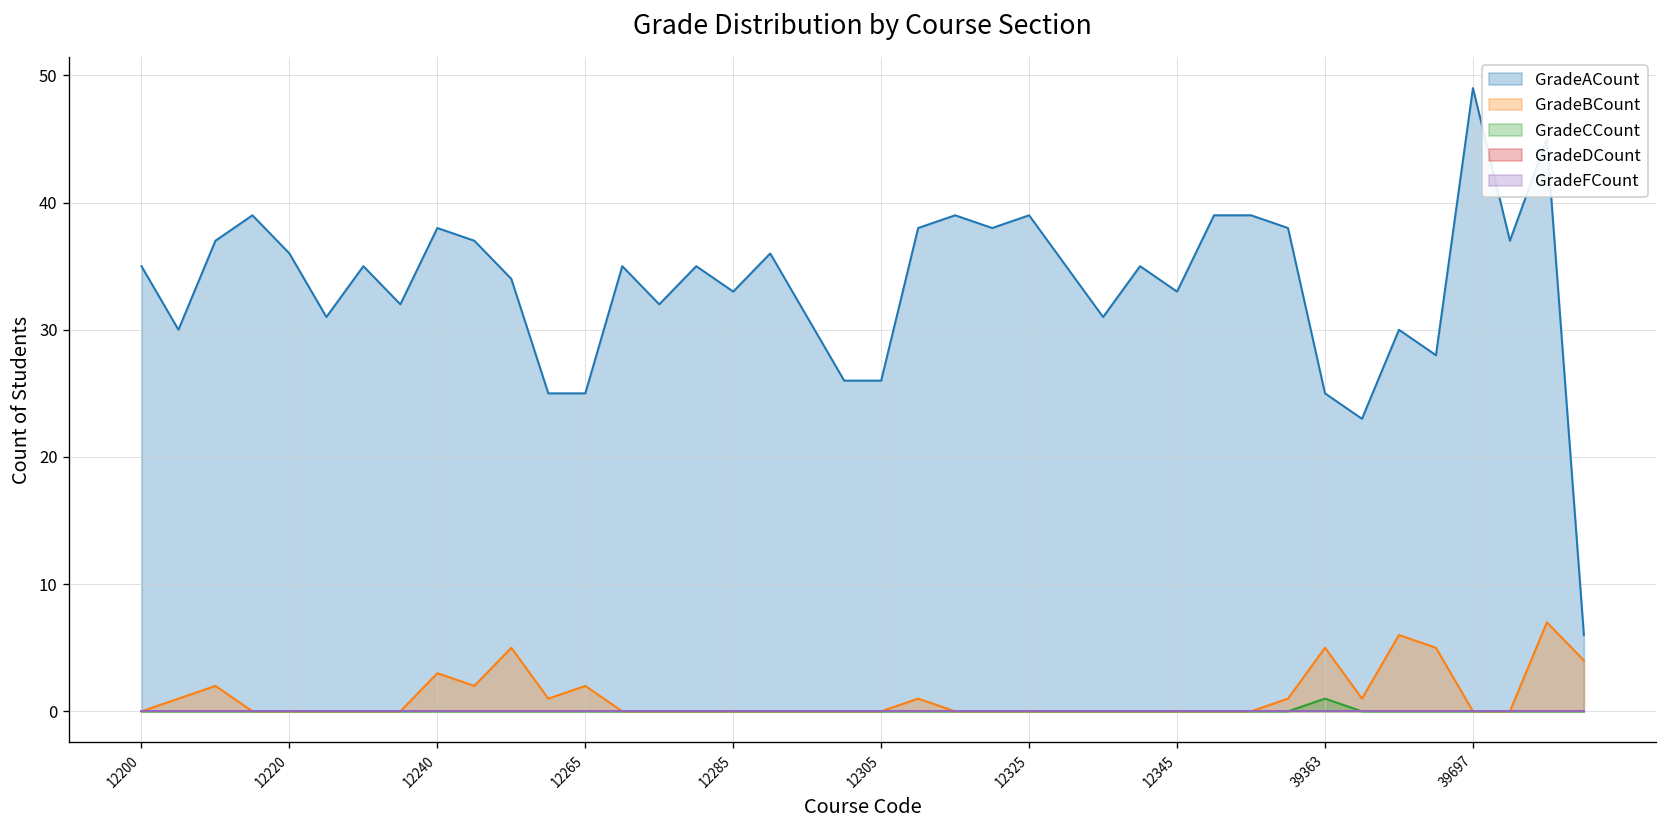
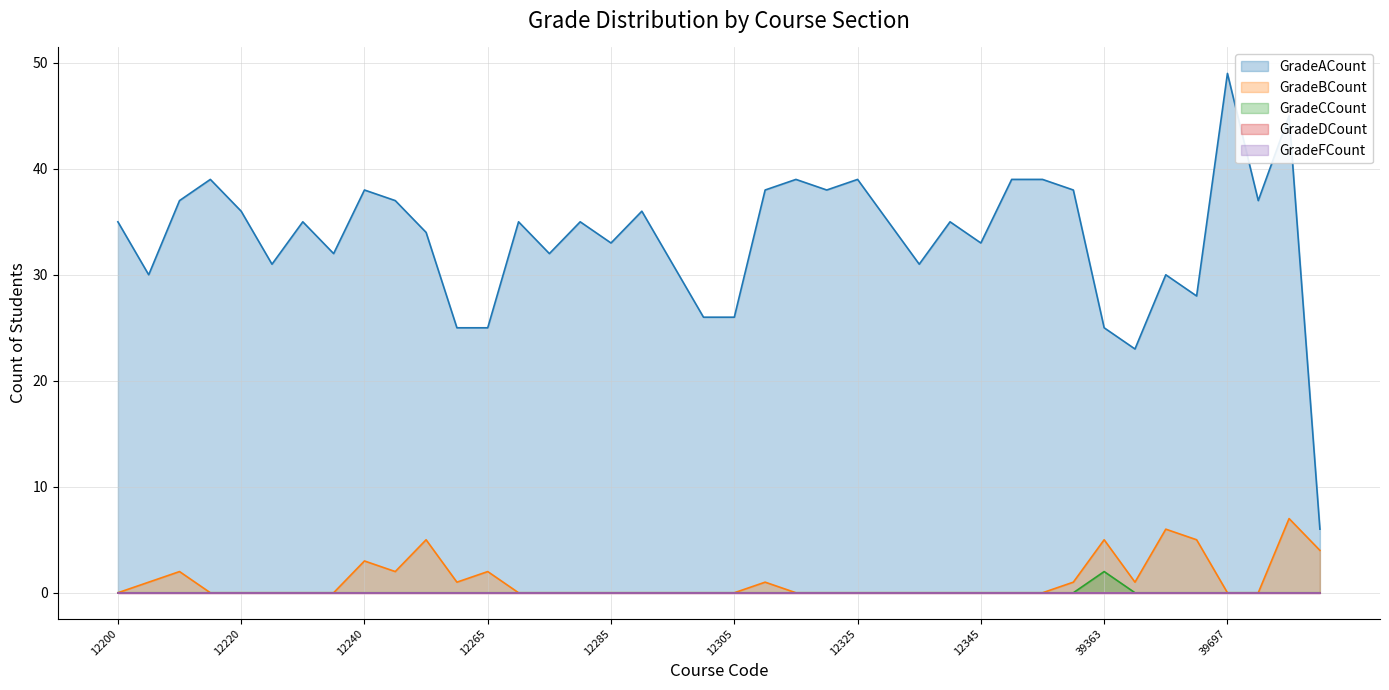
  {
    "GradeBCount": {
      "12240": 3,
      "12265": 2,
      "39363": 5
    },
    "GradeCCount": {
-     "39363": 1
+     "39363": 2
    }
  }
